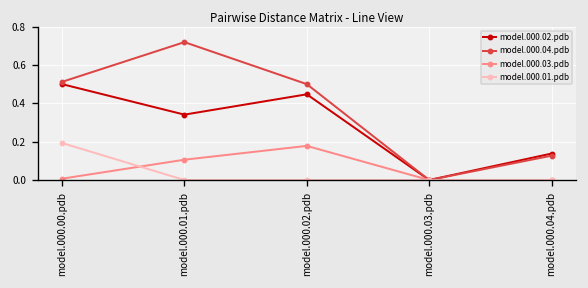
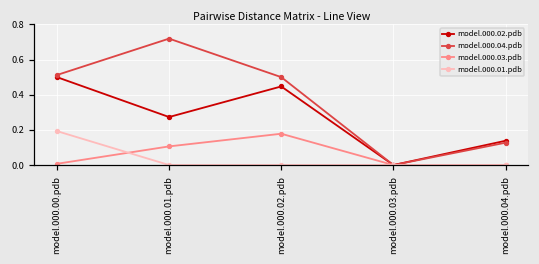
  {
    "model.000.02.pdb": {
-     "model.000.01.pdb": 0.34,
+     "model.000.01.pdb": 0.27,
      "model.000.02.pdb": 0.45
    },
    "model.000.04.pdb": {
      "model.000.01.pdb": 0.72,
      "model.000.02.pdb": 0.50
    },
    "model.000.03.pdb": {
      "model.000.00.pdb": 0.01,
      "model.000.01.pdb": 0.11,
      "model.000.02.pdb": 0.18
    },
    "model.000.01.pdb": {
      "model.000.00.pdb": 0.19,
      "model.000.01.pdb": 0.00,
      "model.000.02.pdb": 0.00
    }
  }
